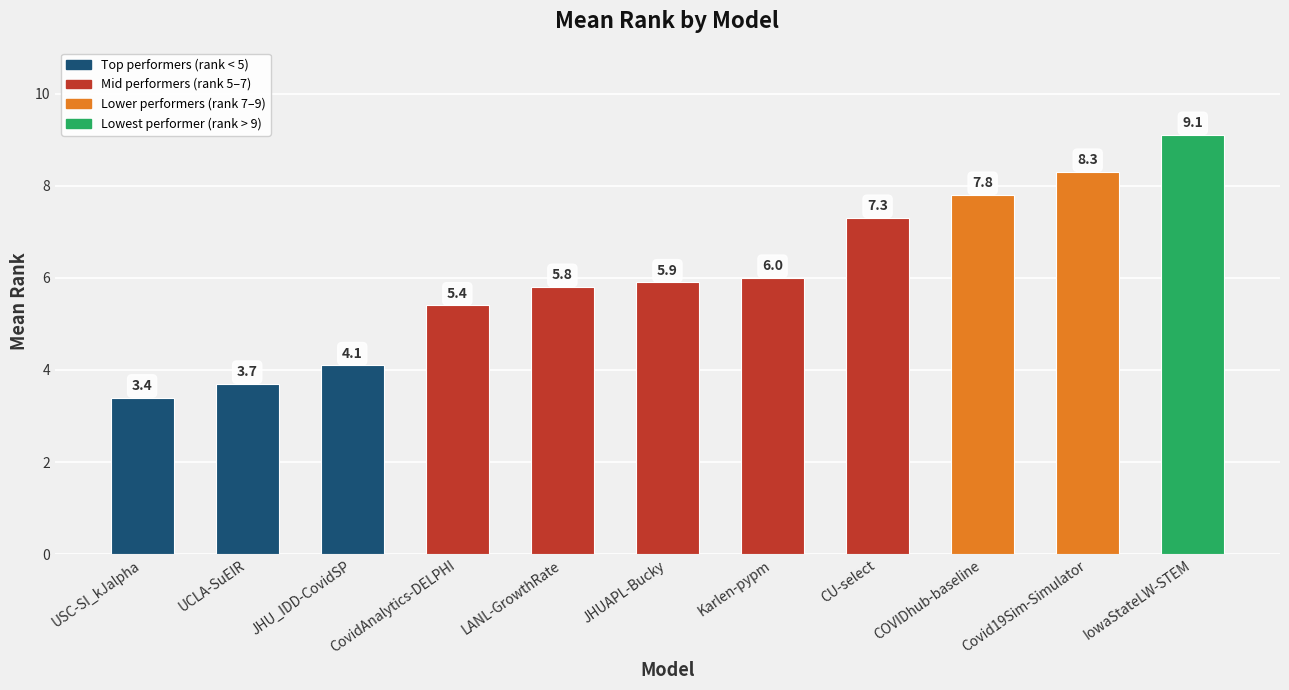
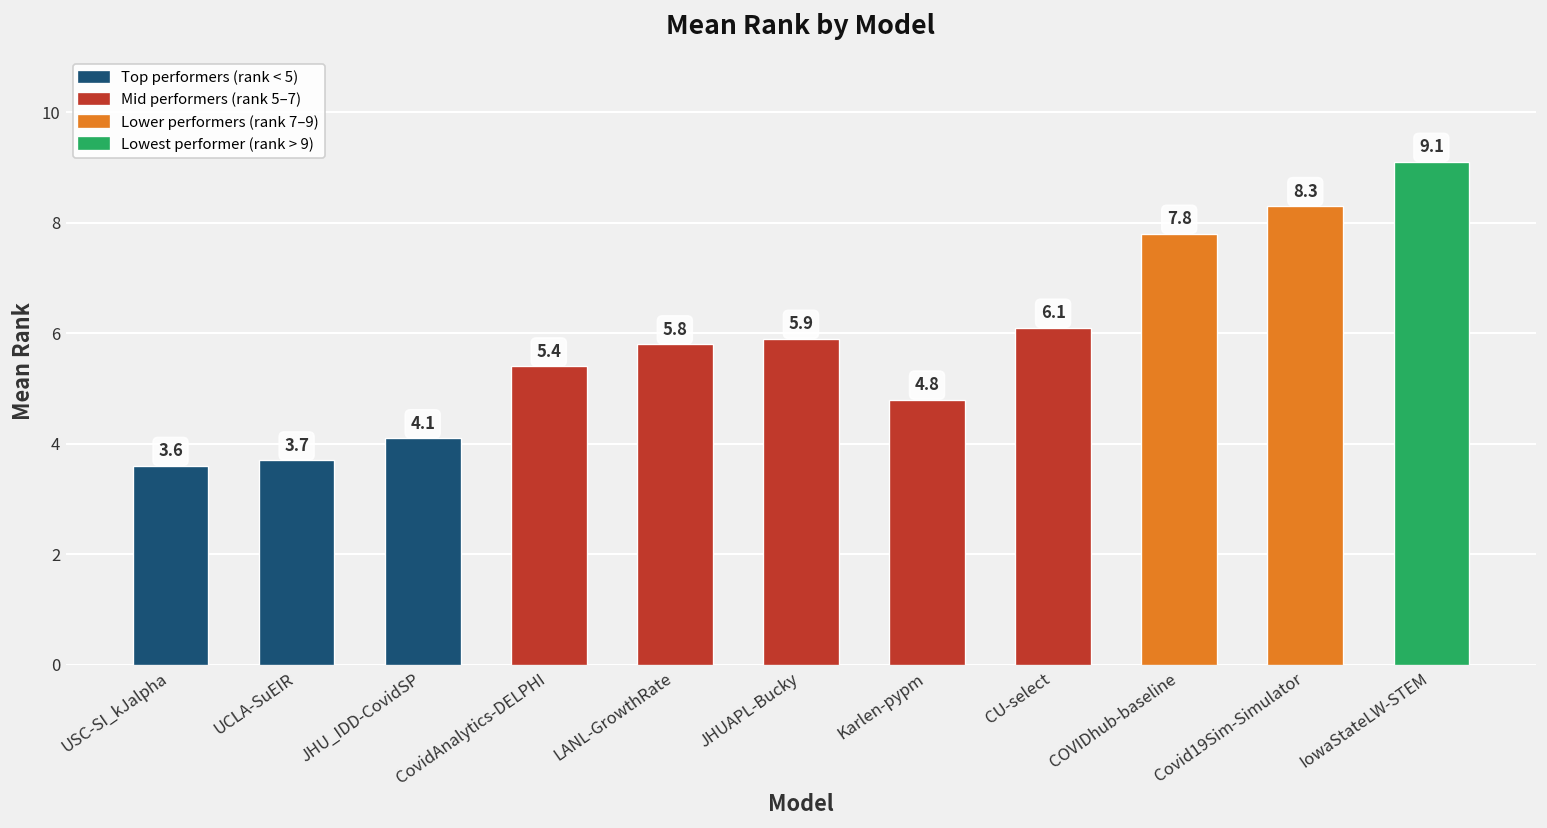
  {
-   "USC-SI_kJalpha": 3.4,
-   "Karlen-pypm": 6.0,
-   "CU-select": 7.3
+   "USC-SI_kJalpha": 3.6,
+   "Karlen-pypm": 4.8,
+   "CU-select": 6.1
  }
